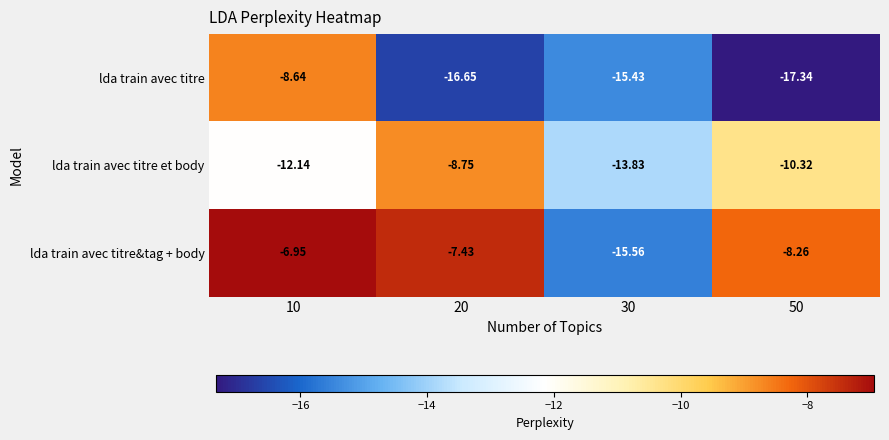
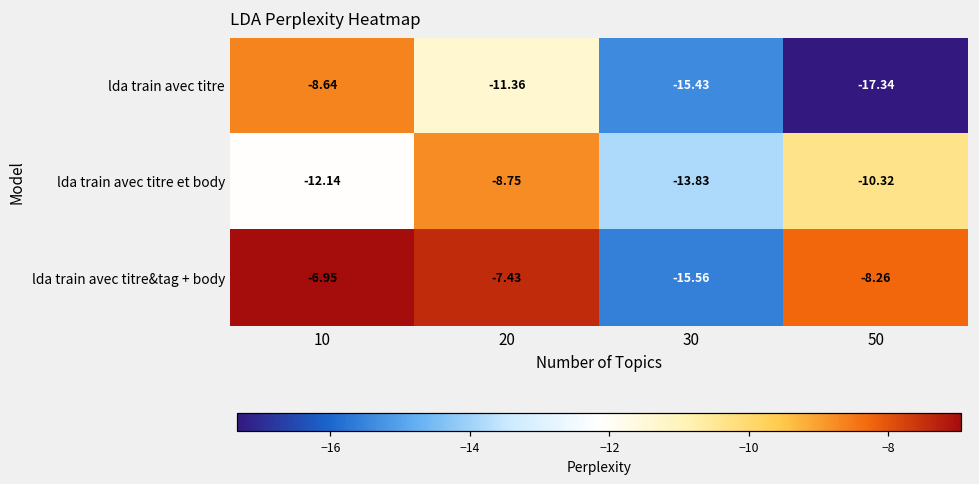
  {
    "lda train avec titre": {
      "10": -8.64,
-     "20": -16.65,
+     "20": -11.36,
      "30": -15.43,
      "50": -17.34
    },
    "lda train avec titre et body": {
      "10": -12.14,
      "20": -8.75,
      "30": -13.83,
      "50": -10.32
    },
    "lda train avec titre&tag + body": {
      "10": -6.95,
      "20": -7.43,
      "30": -15.56,
      "50": -8.26
    }
  }
